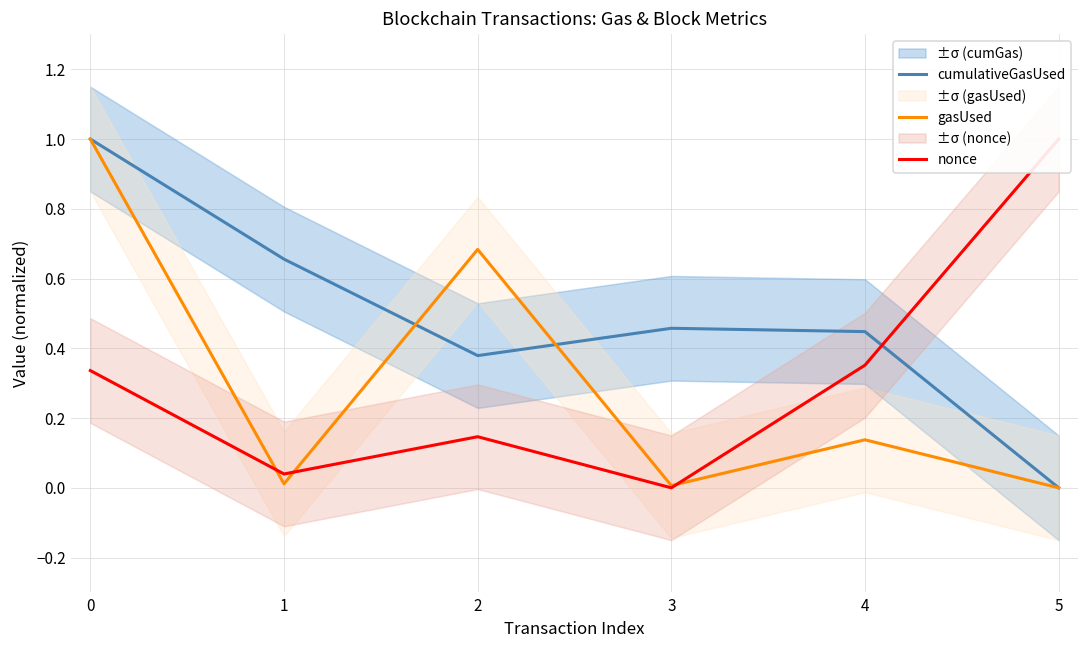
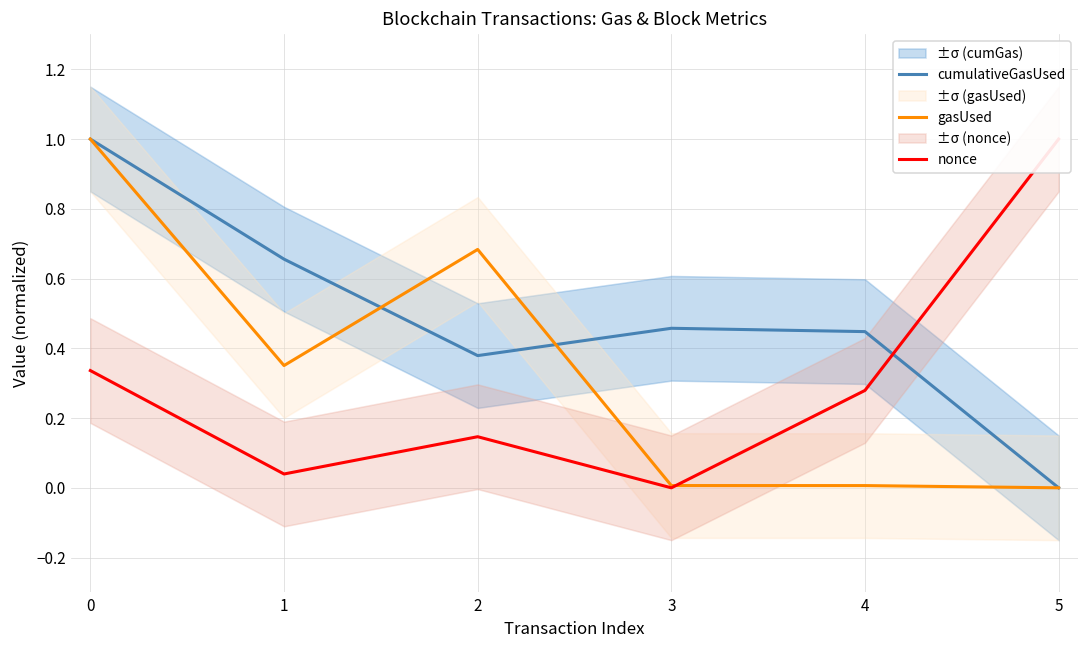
  {
    "gasUsed": {
-     "1": 0.01,
+     "1": 0.35,
      "2": 0.68,
-     "4": 0.14
+     "4": 0.01
    },
    "nonce": {
      "0": 0.34,
      "1": 0.04,
      "2": 0.15,
-     "4": 0.35
+     "4": 0.28
    }
  }
